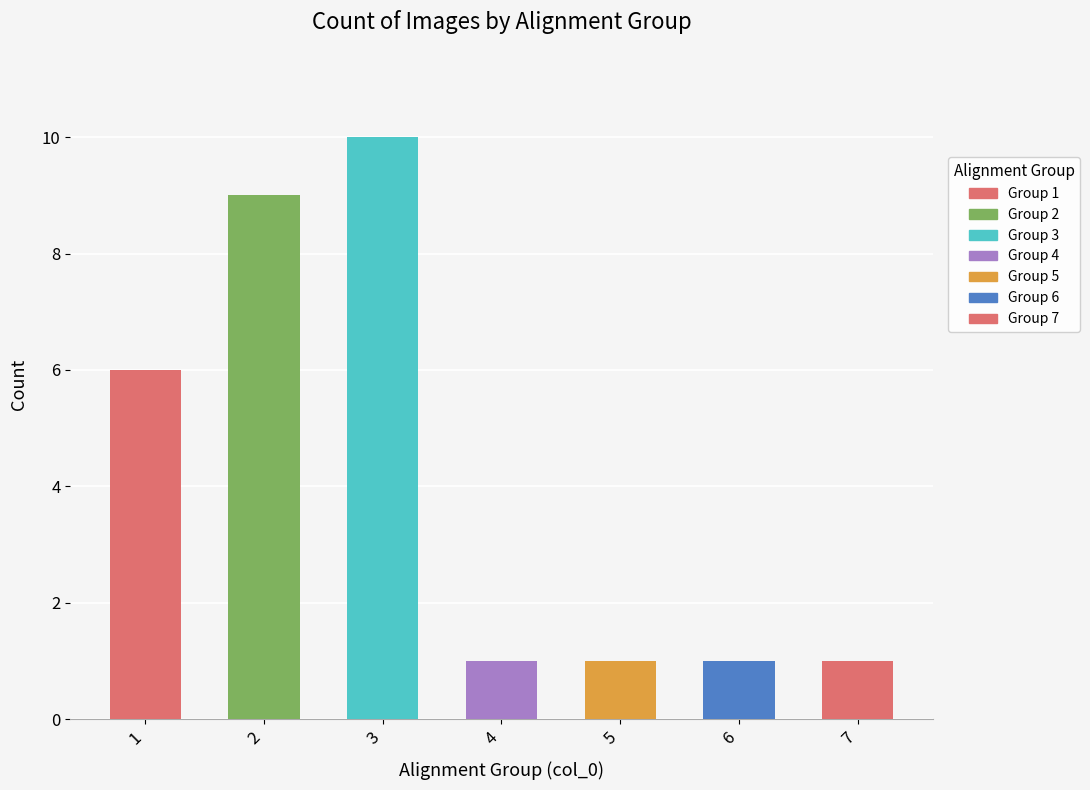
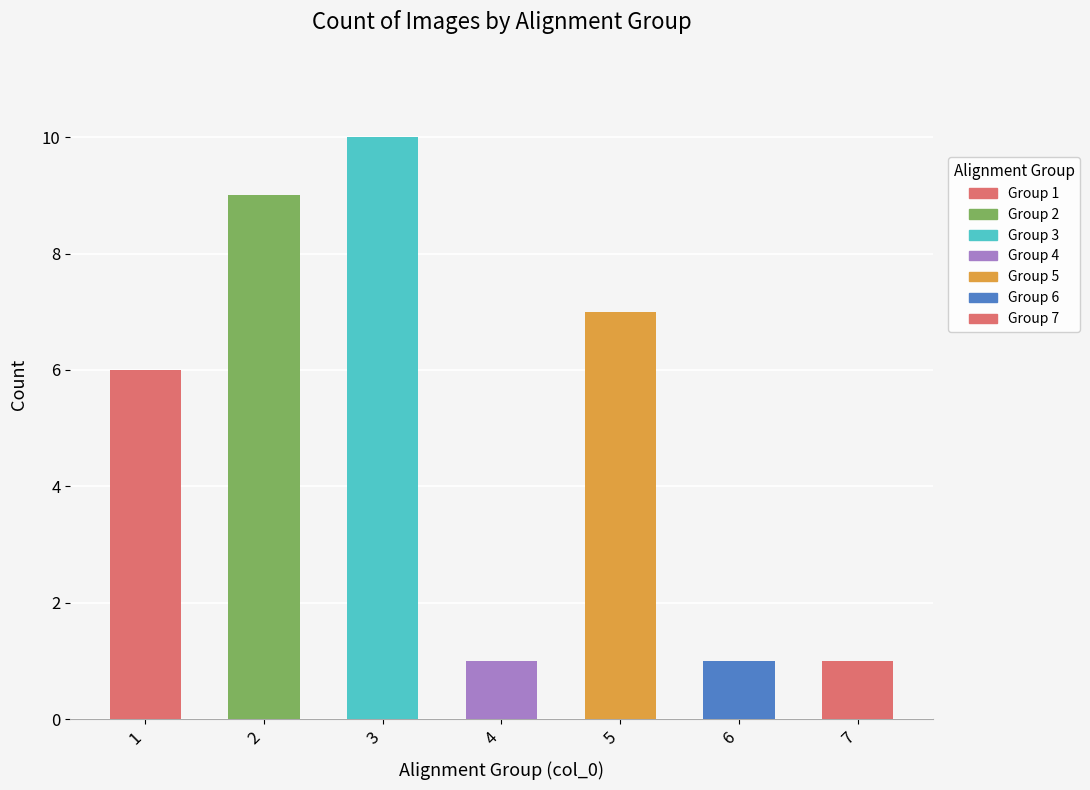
  {
    "1": 6,
    "2": 9,
    "3": 10,
    "4": 1,
-   "5": 1,
+   "5": 7,
    "6": 1,
    "7": 1
  }
